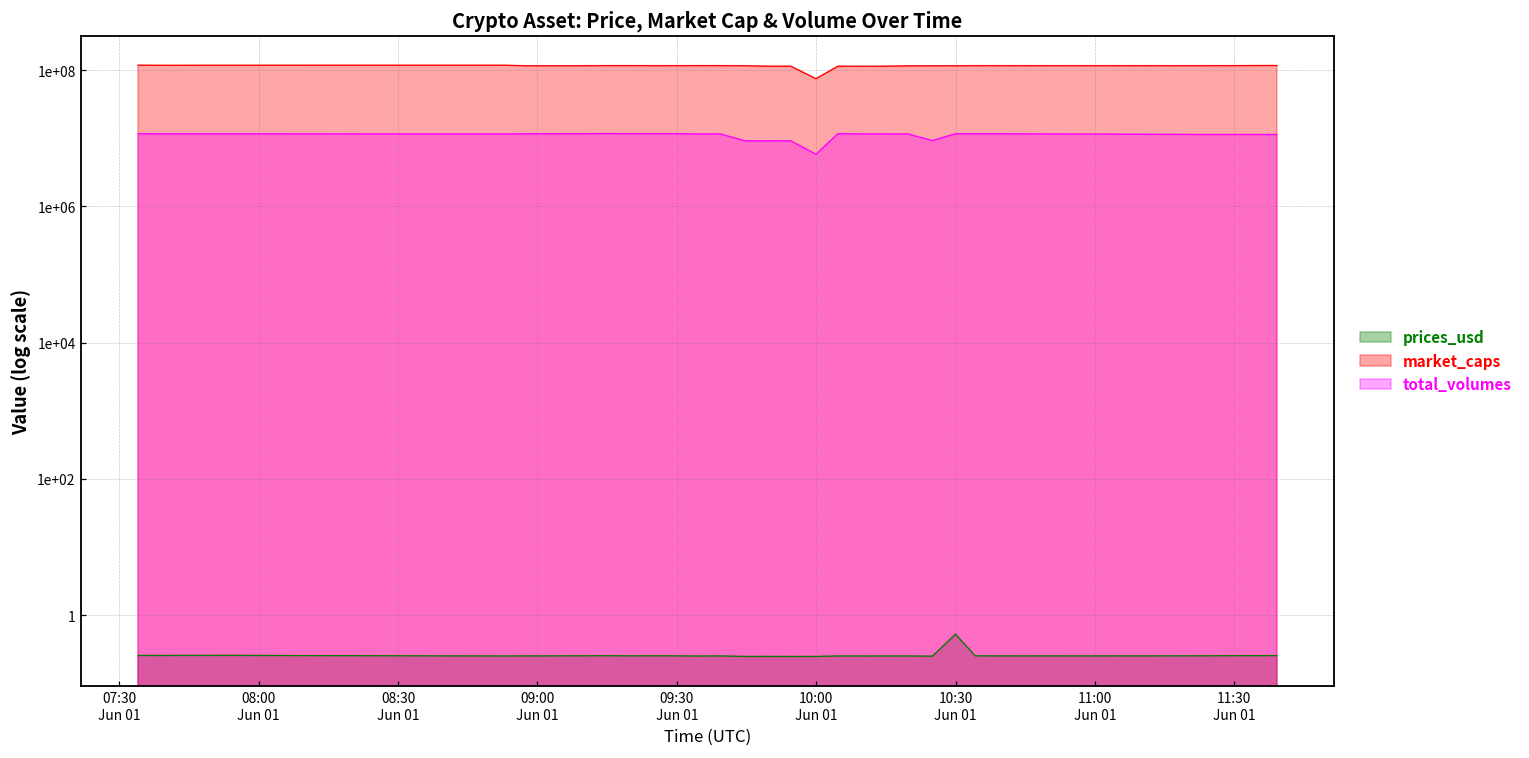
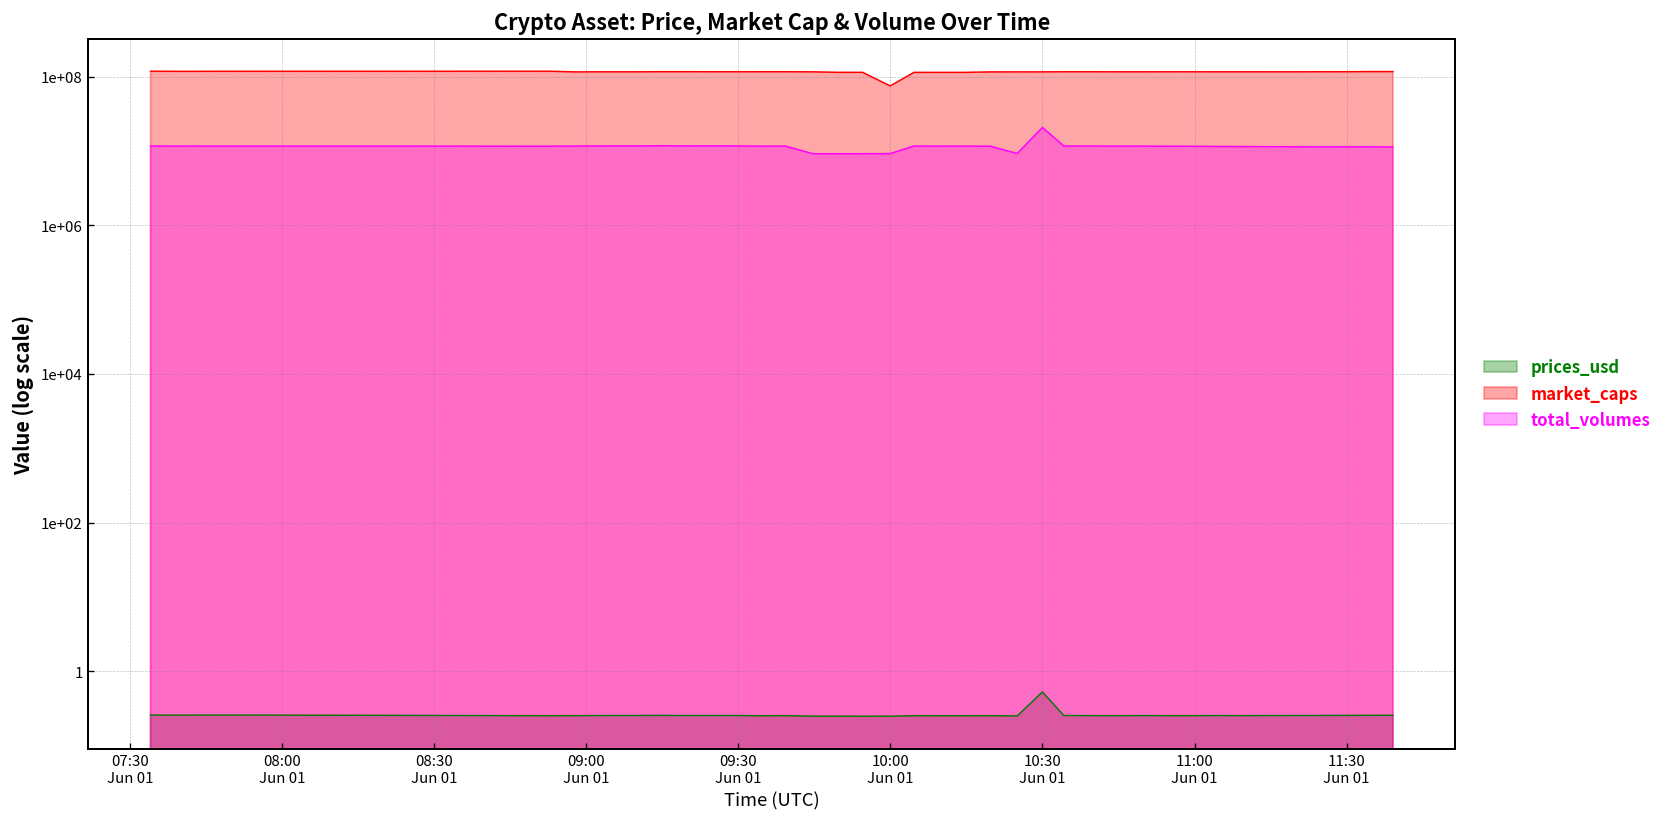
  {
    "prices_usd": {
      "10:00 Jun 01": 0.25,
      "10:30 Jun 01": 0.5
    },
    "market_caps": {
      "10:00 Jun 01": 80000000,
      "10:30 Jun 01": 120000000
    },
    "total_volumes": {
-     "10:00 Jun 01": 6000000,
-     "10:30 Jun 01": 12000000
+     "10:00 Jun 01": 9000000,
+     "10:30 Jun 01": 21000000
    }
  }
